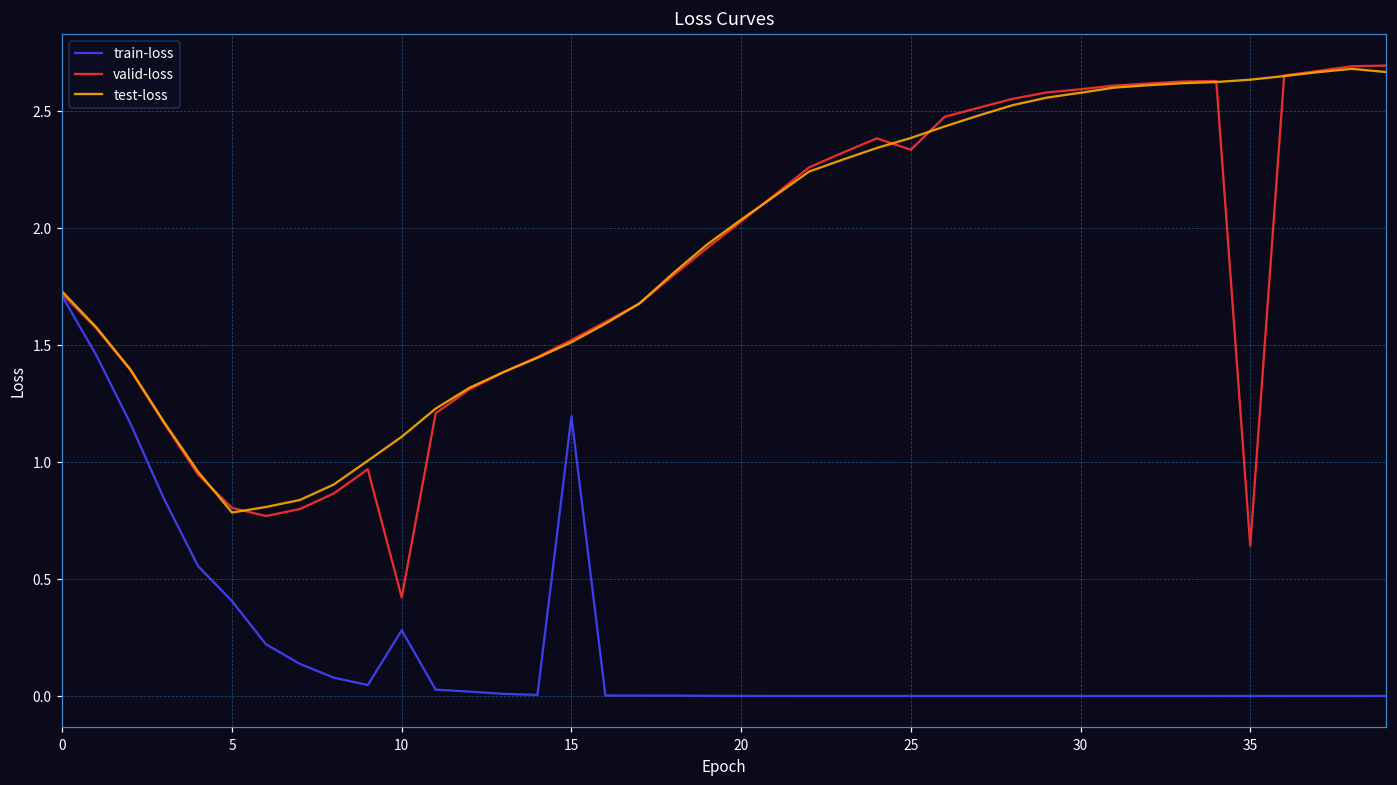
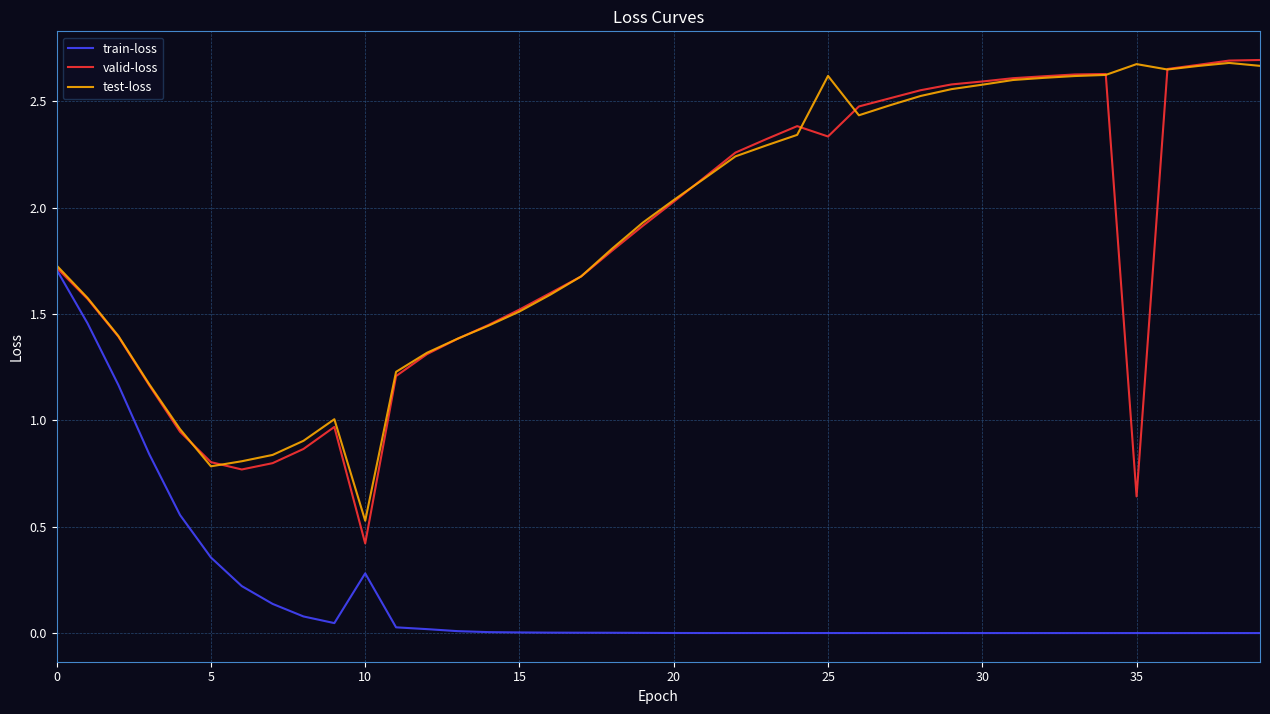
  {
    "train-loss": {
-     "5": 0.41,
+     "5": 0.36,
      "10": 0.28,
-     "15": 1.20,
+     "15": 0.00,
      "20": 0.00,
      "25": 0.00,
      "30": 0.00,
      "35": 0.00
    },
    "valid-loss": {
      "5": 0.80,
      "10": 0.42,
      "25": 2.33,
      "30": 2.59,
      "35": 0.64
    },
    "test-loss": {
      "5": 0.78,
-     "10": 1.11,
-     "25": 2.38,
+     "10": 0.53,
+     "25": 2.62,
      "30": 2.58,
-     "35": 2.63
+     "35": 2.67
    }
  }
